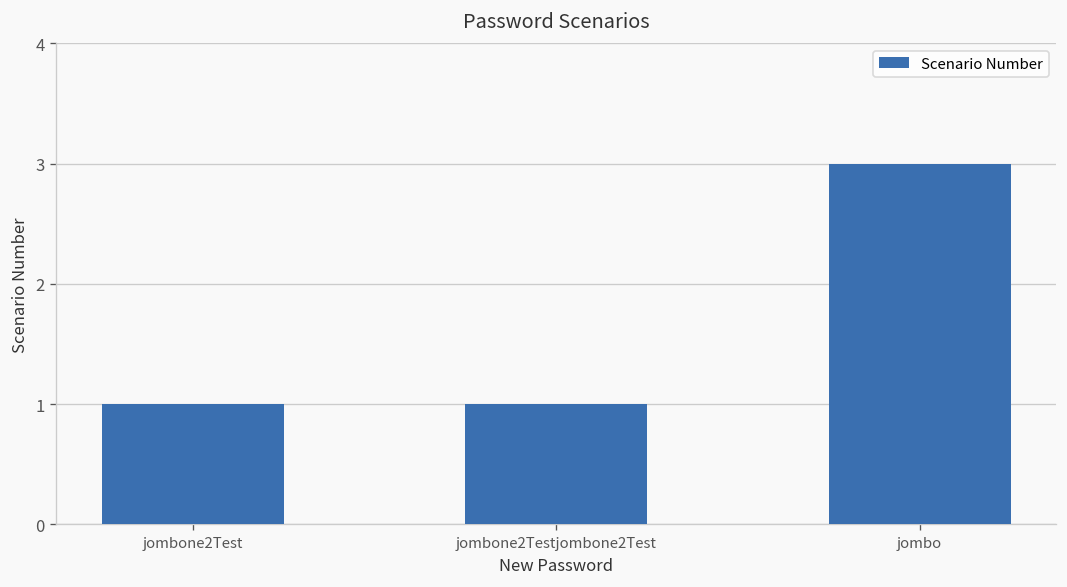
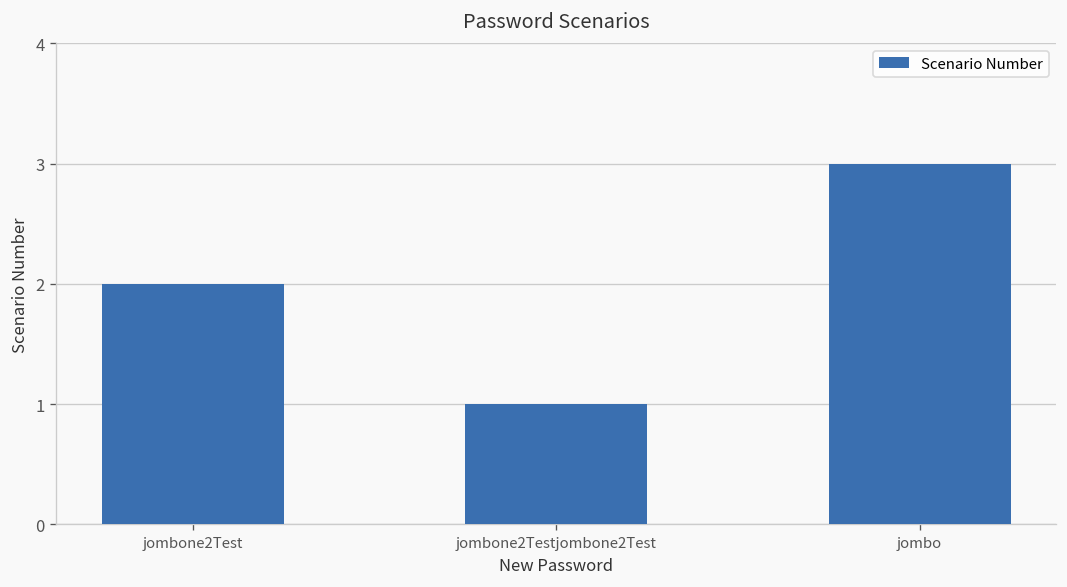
  {
-   "jombone2Test": 1,
+   "jombone2Test": 2,
    "jombone2Testjombone2Test": 1,
    "jombo": 3
  }
